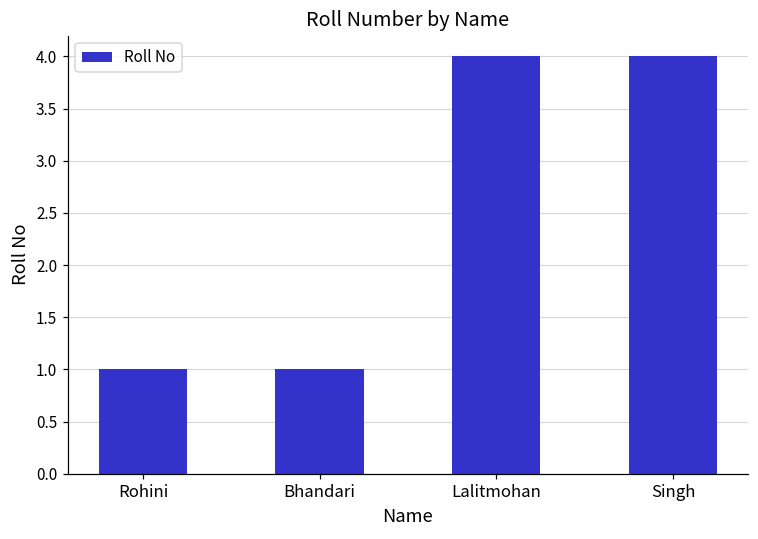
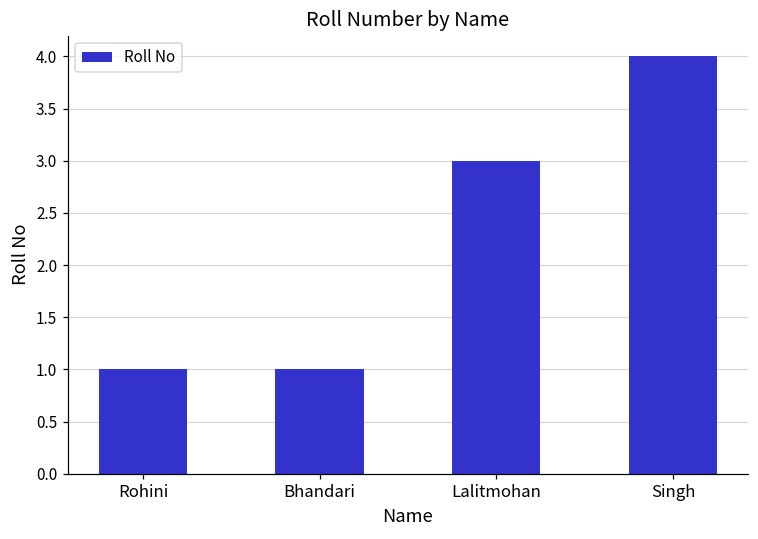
  {
    "Rohini": 1,
    "Bhandari": 1,
-   "Lalitmohan": 4,
+   "Lalitmohan": 3,
    "Singh": 4
  }
